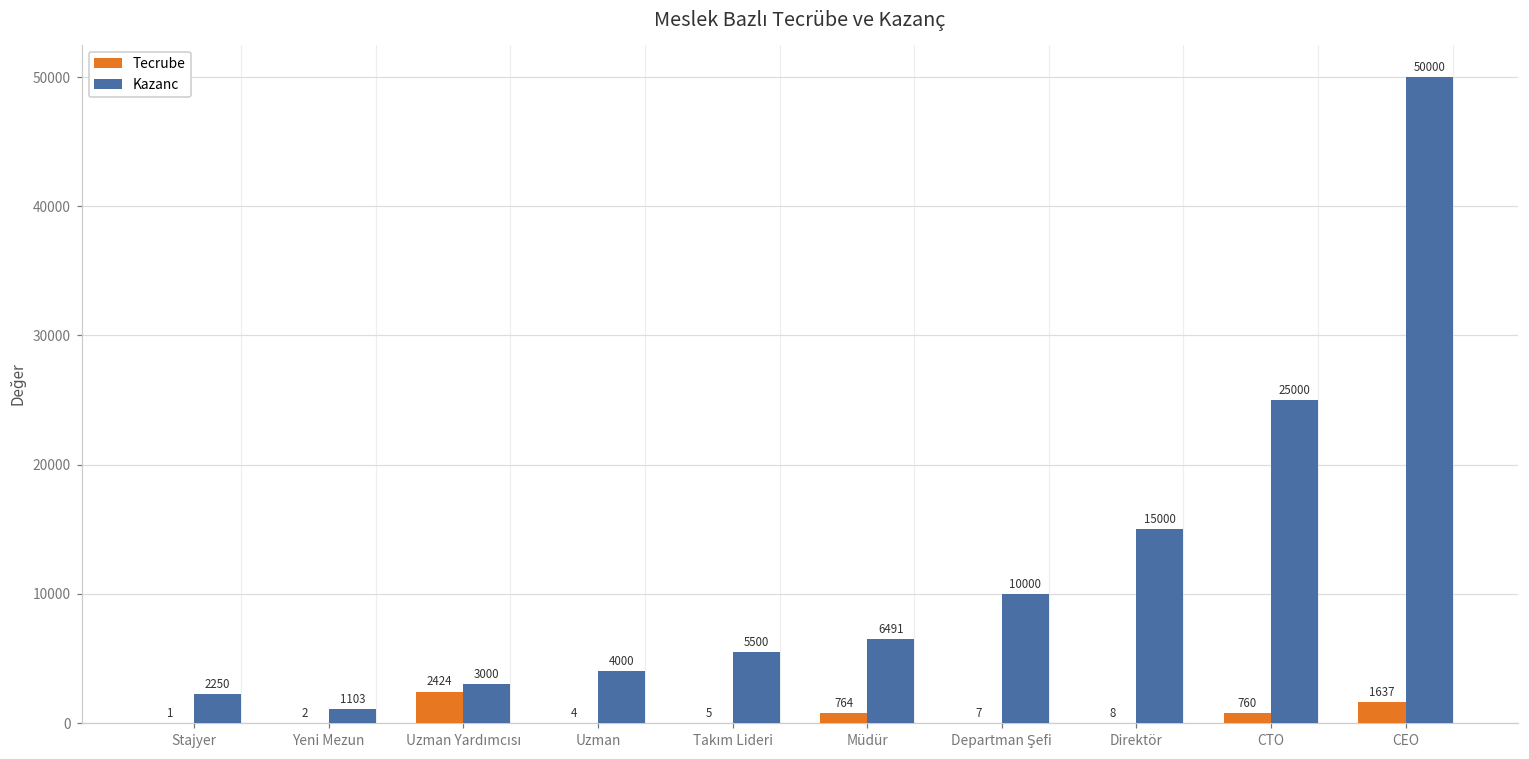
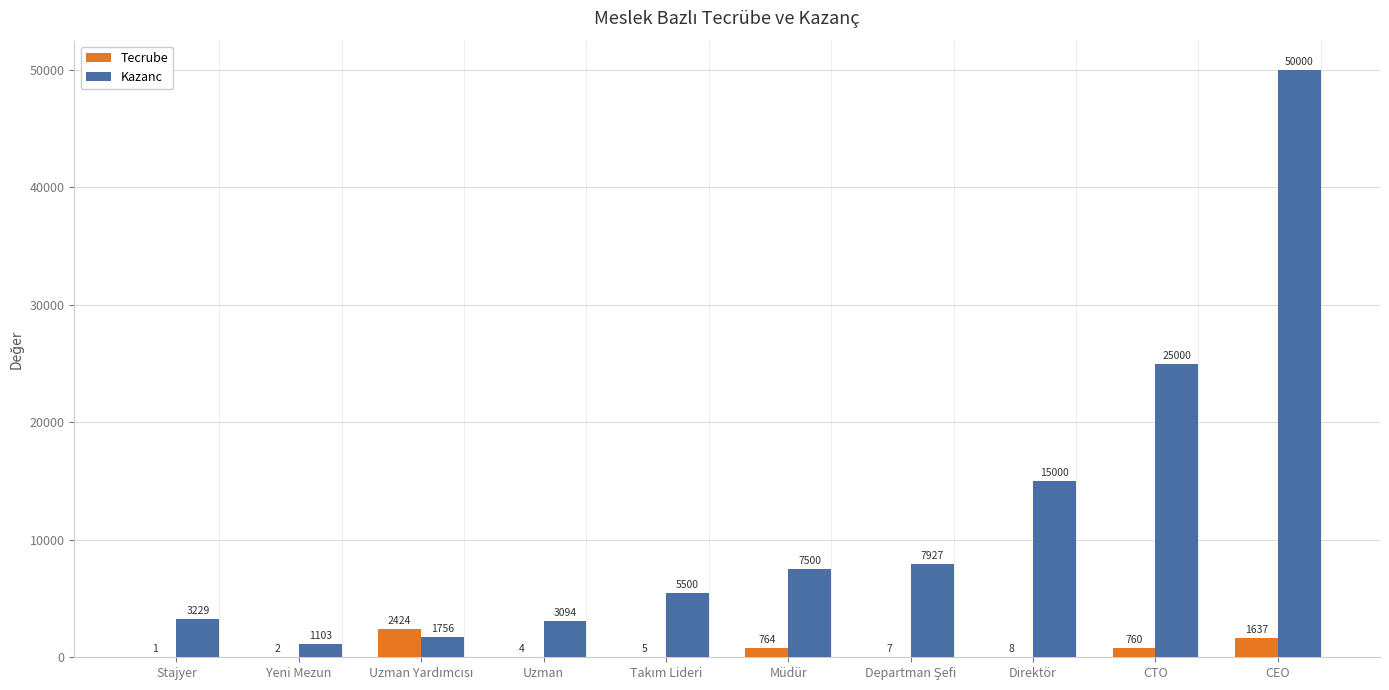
  {
    "Tecrube": {
      "Stajyer": 1,
      "Yeni Mezun": 2,
      "Uzman Yardımcısı": 2424,
      "Uzman": 4,
      "Takım Lideri": 5,
      "Müdür": 764,
      "Departman Şefi": 7,
      "Direktör": 8,
      "CTO": 760,
      "CEO": 1637
    },
    "Kazanc": {
-     "Stajyer": 2250,
+     "Stajyer": 3229,
      "Yeni Mezun": 1103,
-     "Uzman Yardımcısı": 3000,
-     "Uzman": 4000,
+     "Uzman Yardımcısı": 1756,
+     "Uzman": 3094,
      "Takım Lideri": 5500,
-     "Müdür": 6491,
-     "Departman Şefi": 10000,
+     "Müdür": 7500,
+     "Departman Şefi": 7927,
      "Direktör": 15000,
      "CTO": 25000,
      "CEO": 50000
    }
  }
